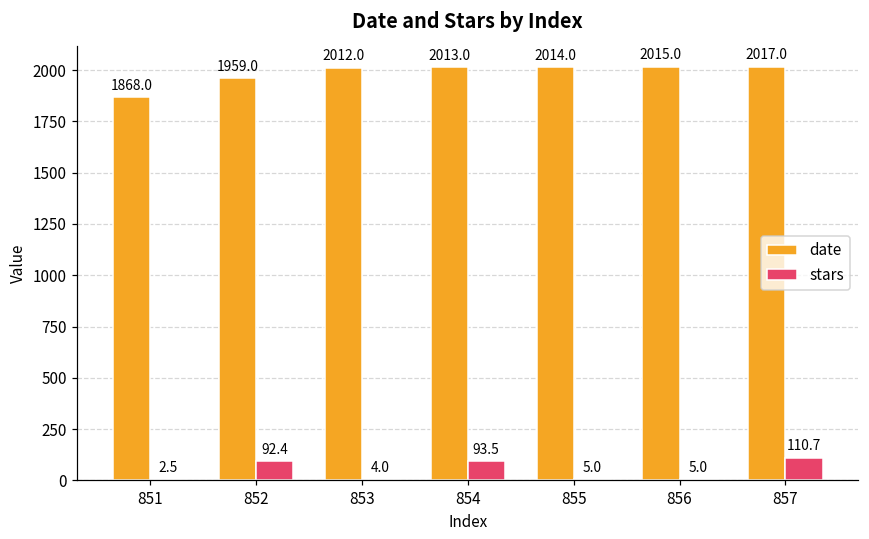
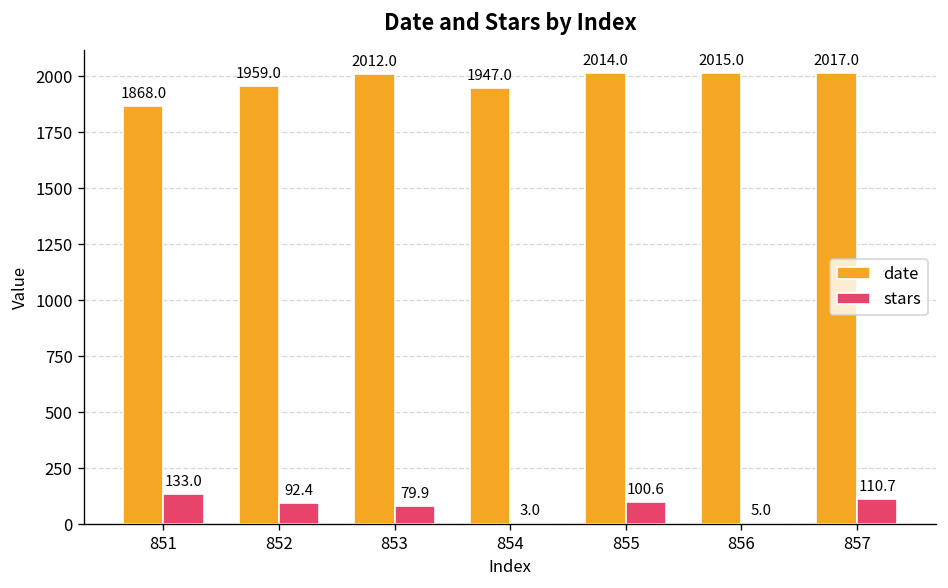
  {
    "date": {
      "851": 1868.0,
      "852": 1959.0,
      "853": 2012.0,
-     "854": 2013.0,
+     "854": 1947.0,
      "855": 2014.0,
      "856": 2015.0,
      "857": 2017.0
    },
    "stars": {
-     "851": 2.5,
+     "851": 133.0,
      "852": 92.4,
-     "853": 4.0,
-     "854": 93.5,
-     "855": 5.0,
+     "853": 79.9,
+     "854": 3.0,
+     "855": 100.6,
      "856": 5.0,
      "857": 110.7
    }
  }
